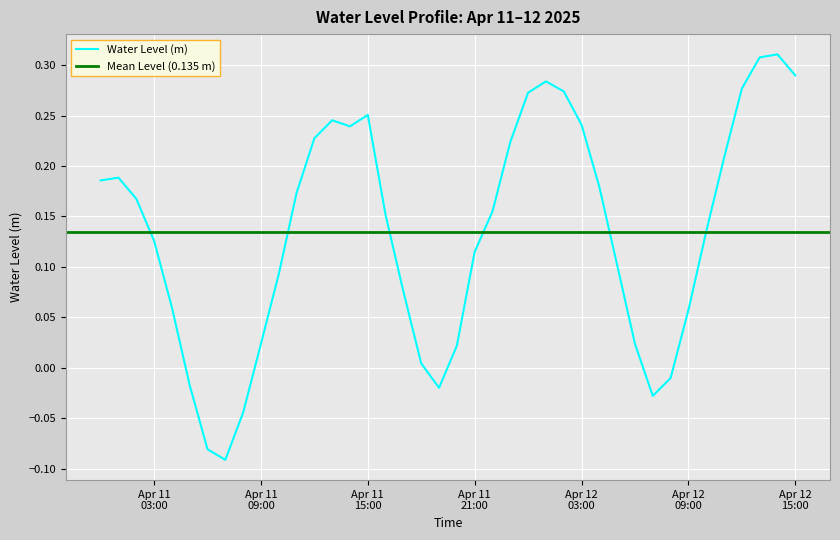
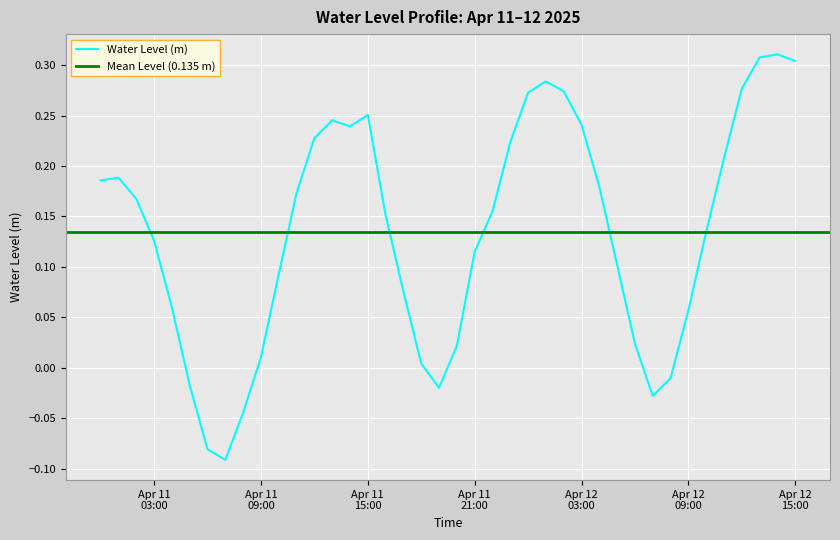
  {
    "Apr 11 03:00": 0.126,
-   "Apr 11 09:00": 0.024,
+   "Apr 11 09:00": 0.010,
    "Apr 11 15:00": 0.251,
    "Apr 11 21:00": 0.115,
    "Apr 12 03:00": 0.241,
    "Apr 12 09:00": 0.057,
-   "Apr 12 15:00": 0.290
+   "Apr 12 15:00": 0.304
  }
